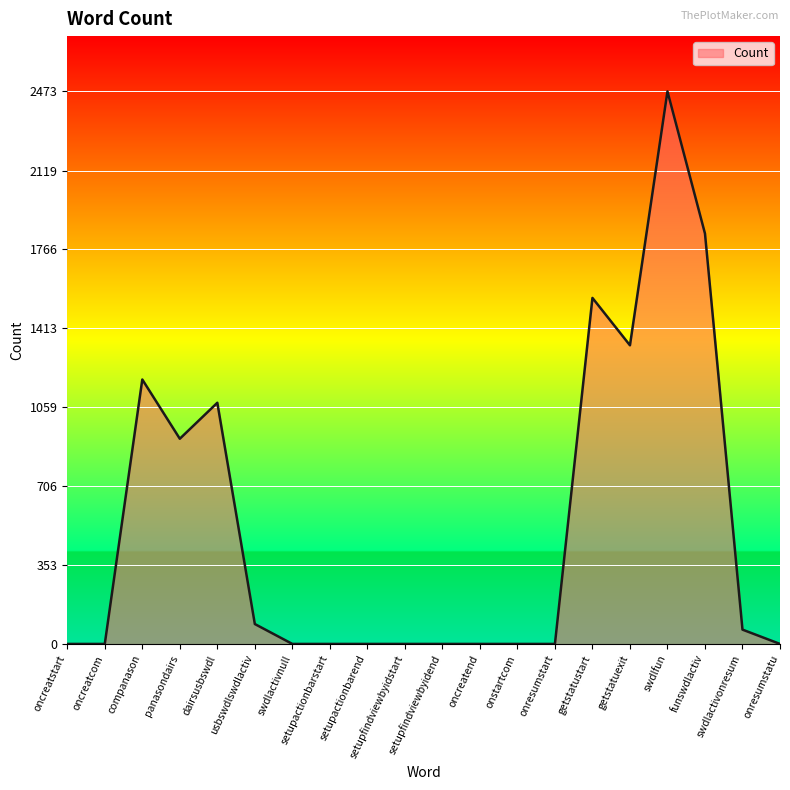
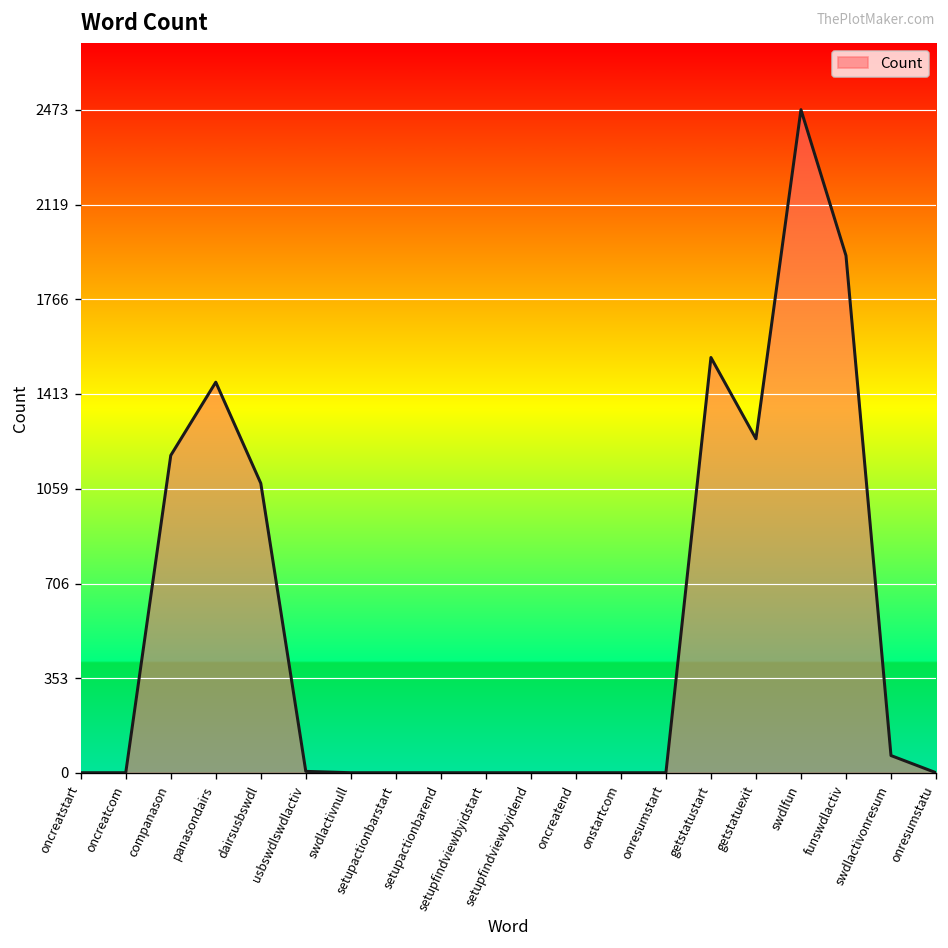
  {
    "oncreatstart": 0,
    "oncreatcom": 0,
    "companason": 1180,
-   "panasondairs": 920,
+   "panasondairs": 1460,
    "dairsusbswdl": 1080,
-   "usbswdlswdlactiv": 90,
+   "usbswdlswdlactiv": 10,
    "swdlactivnull": 0,
    "setupactionbarstart": 0,
    "setupactionbarend": 0,
    "setupfindviewbyidstart": 0,
    "setupfindviewbyidend": 0,
    "oncreatend": 0,
    "onstartcom": 0,
    "onresumstart": 0,
    "getstatustart": 1550,
-   "getstatuexit": 1340,
+   "getstatuexit": 1250,
    "swdlfun": 2470,
-   "funswdlactiv": 1840,
+   "funswdlactiv": 1930,
    "swdlactivonresum": 70,
    "onresumstatu": 0
  }
